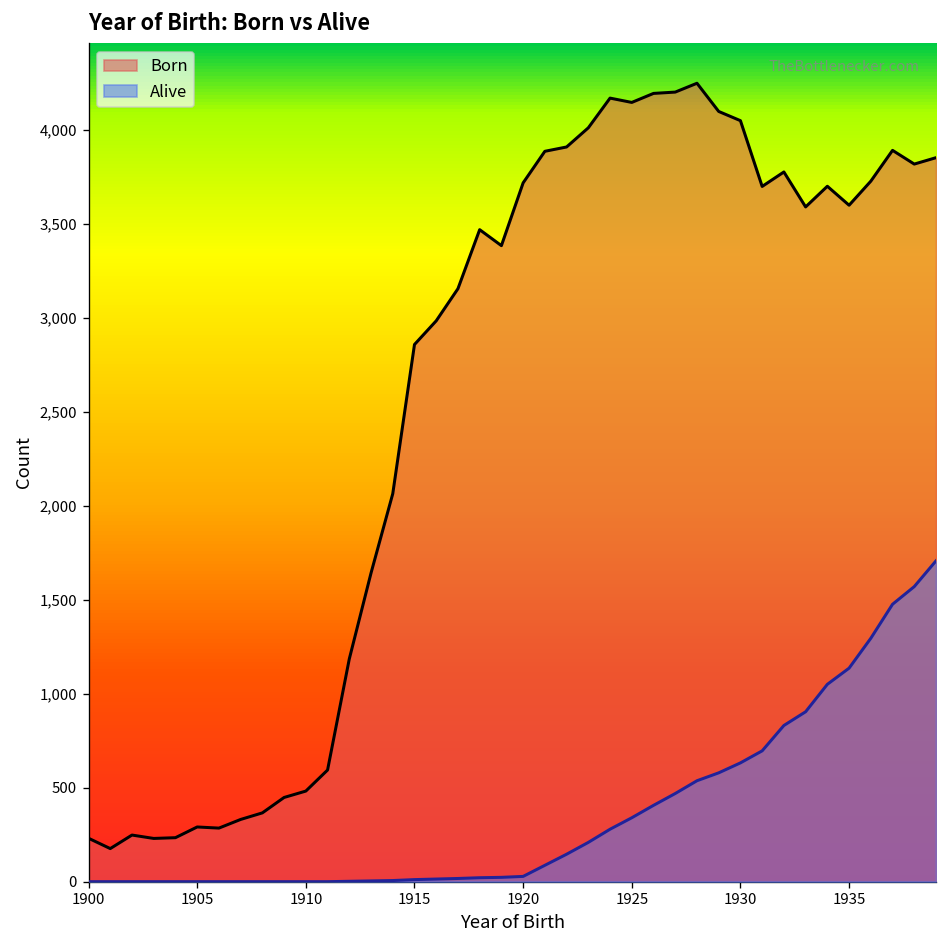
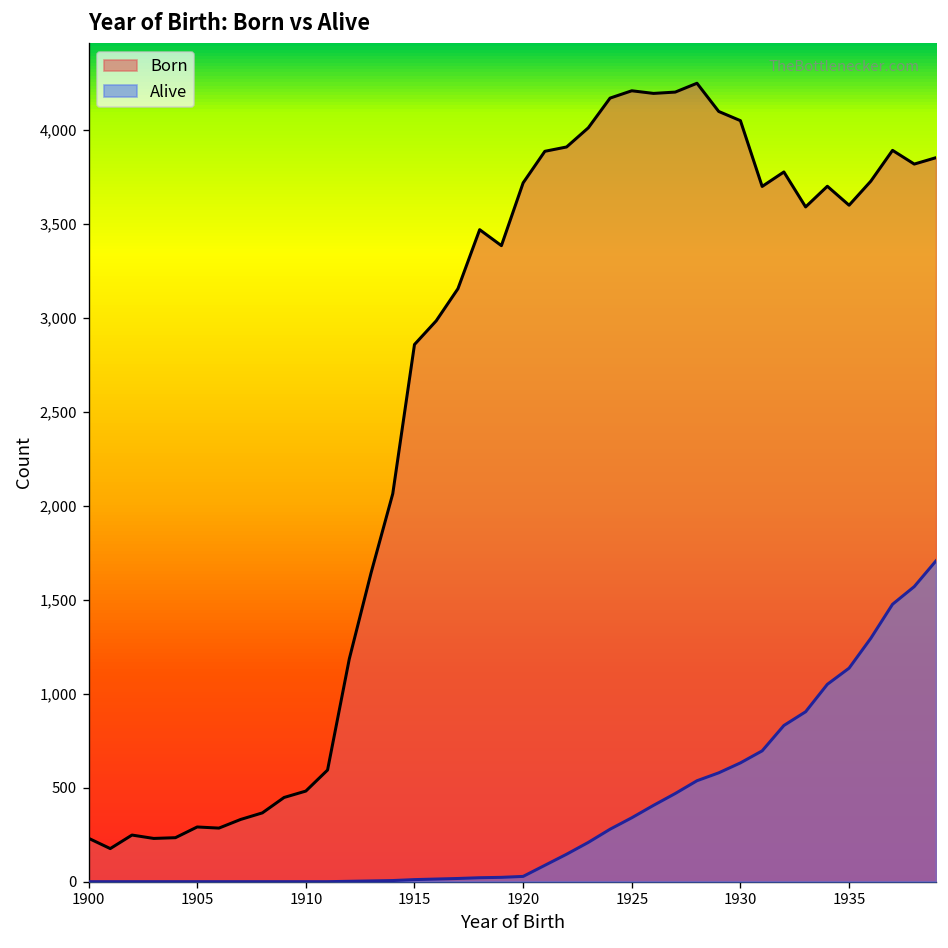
  {
    "Born": {
      "1900": "230",
      "1905": "290",
      "1910": "480",
      "1915": "2,860",
      "1920": "3,720",
-     "1925": "4,150",
+     "1925": "4,210",
      "1930": "4,050",
      "1935": "3,600"
    },
    "Alive": {
      "1900": "0",
      "1905": "0",
      "1910": "0",
      "1915": "10",
      "1920": "30",
      "1925": "340",
      "1930": "630",
      "1935": "1,140"
    }
  }
